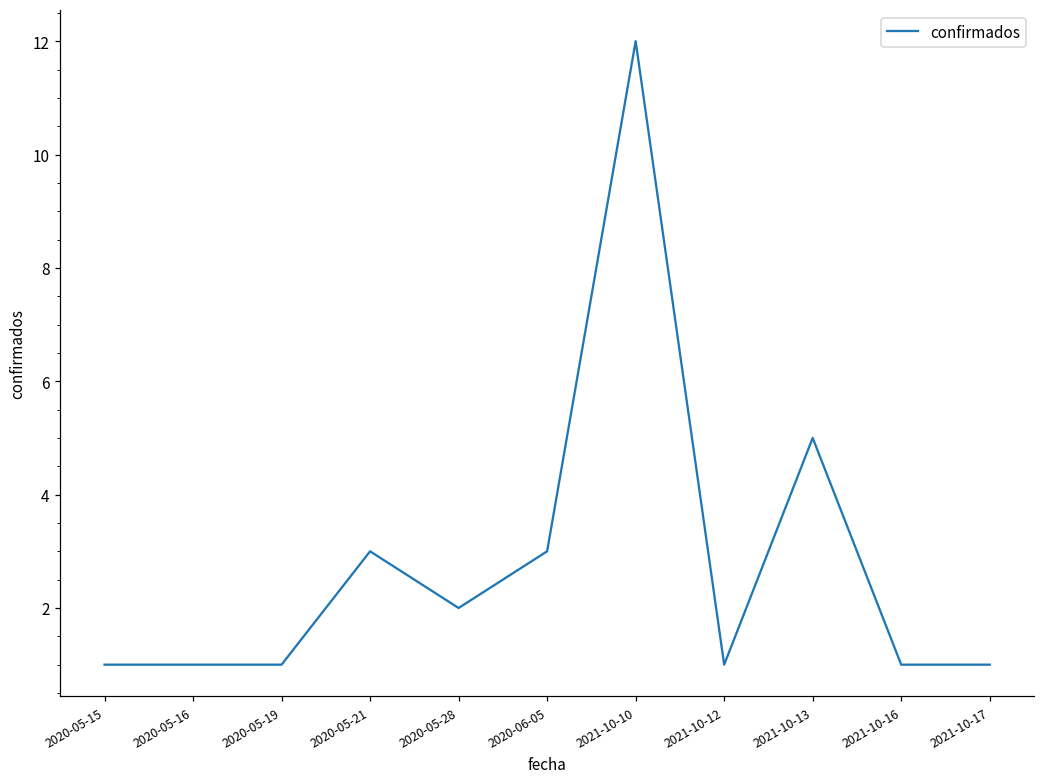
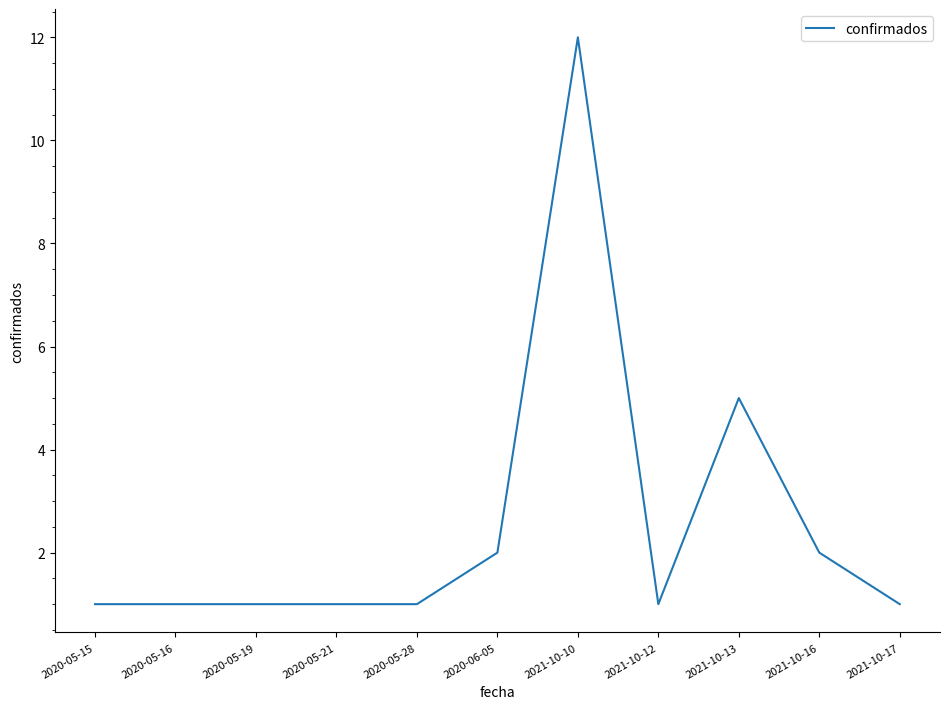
  {
    "2020-05-15": 1,
    "2020-05-16": 1,
    "2020-05-19": 1,
-   "2020-05-21": 3,
-   "2020-05-28": 2,
-   "2020-06-05": 3,
+   "2020-05-21": 1,
+   "2020-05-28": 1,
+   "2020-06-05": 2,
    "2021-10-10": 12,
    "2021-10-12": 1,
    "2021-10-13": 5,
-   "2021-10-16": 1,
+   "2021-10-16": 2,
    "2021-10-17": 1
  }
